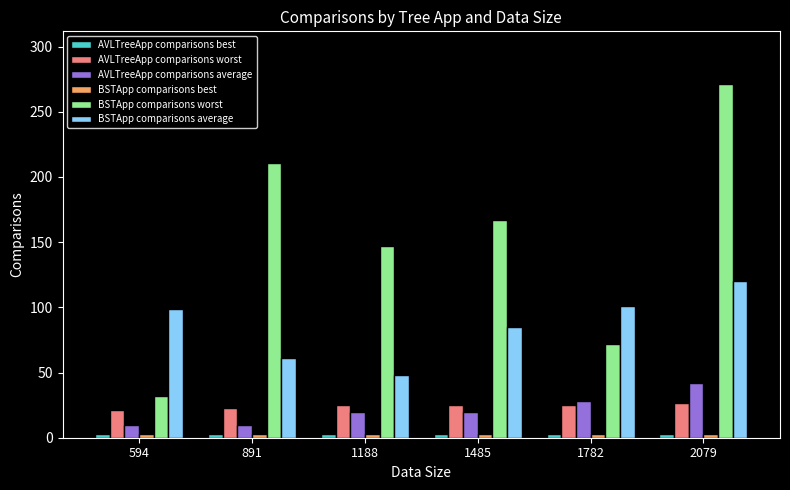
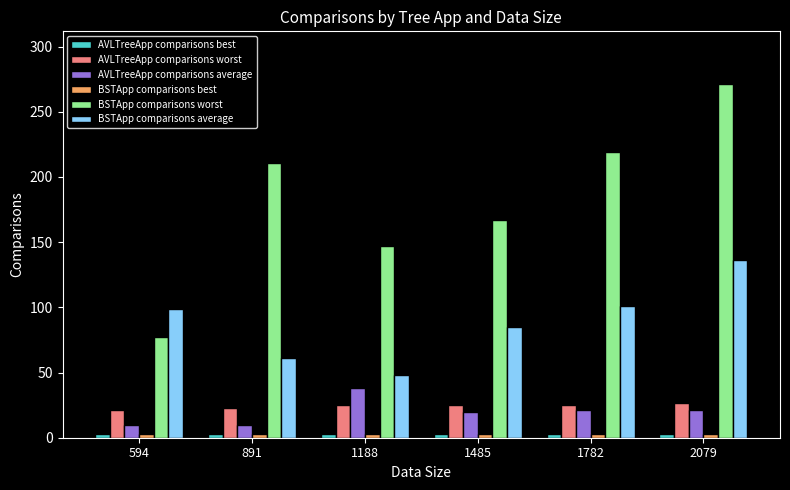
  {
    "AVLTreeApp comparisons best": {
      "594": 3,
      "891": 3,
      "1188": 3,
      "1485": 3,
      "1782": 3,
      "2079": 3
    },
    "AVLTreeApp comparisons average": {
      "594": 10,
      "891": 10,
-     "1188": 20,
+     "1188": 38,
      "1485": 20,
-     "1782": 28,
-     "2079": 42
+     "1782": 21,
+     "2079": 21
    },
    "BSTApp comparisons worst": {
-     "594": 32,
+     "594": 77,
      "891": 211,
      "1188": 147,
      "1485": 167,
-     "1782": 72,
+     "1782": 219,
      "2079": 271
    },
    "BSTApp comparisons average": {
      "594": 99,
      "891": 61,
      "1188": 48,
      "1485": 85,
      "1782": 101,
-     "2079": 120
+     "2079": 136
    }
  }
